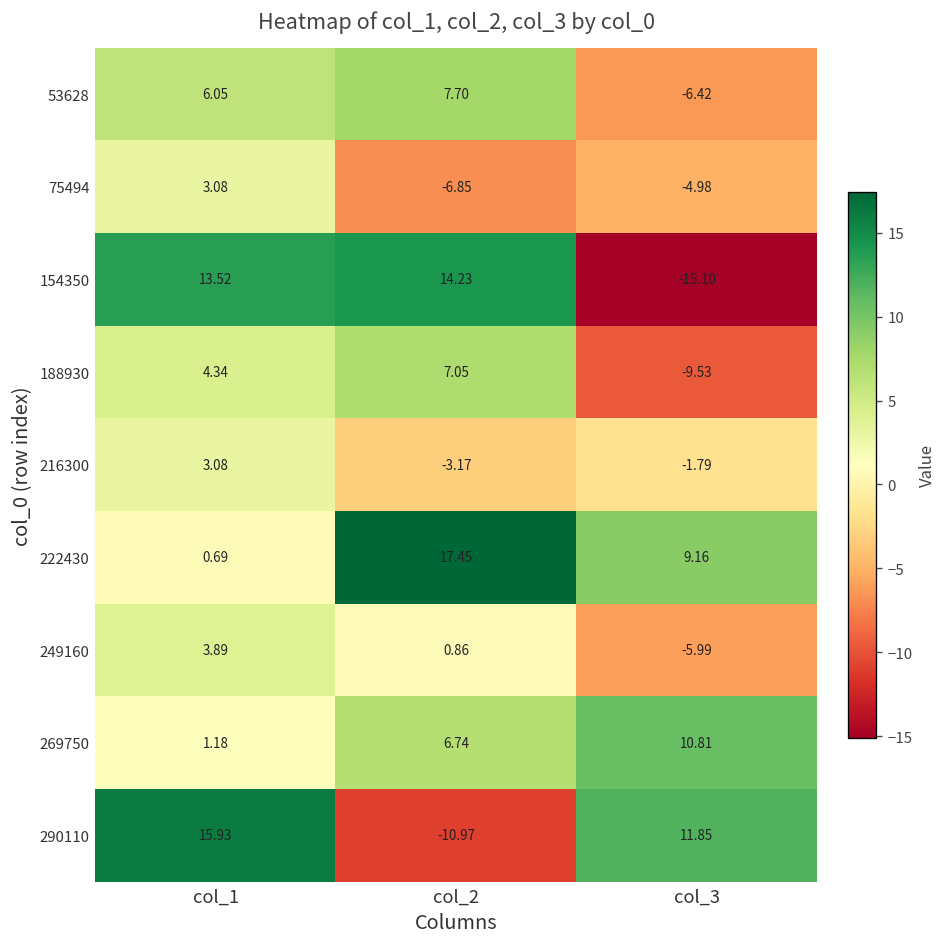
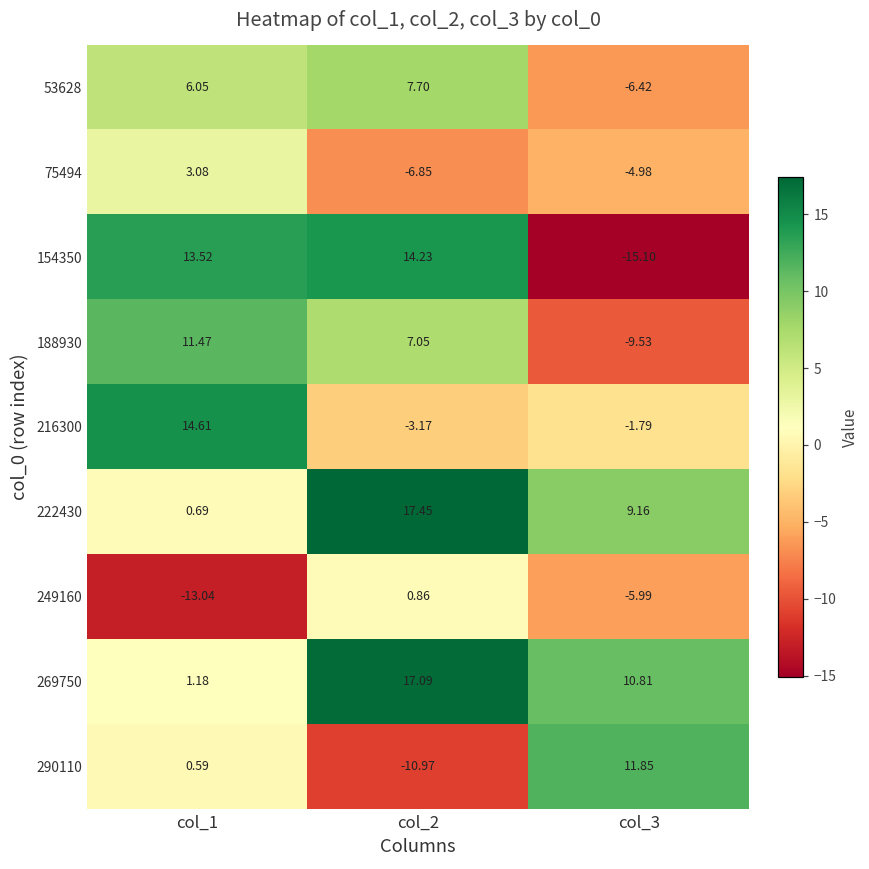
  {
    "53628": {
      "col_1": 6.05,
      "col_2": 7.70,
      "col_3": -6.42
    },
    "75494": {
      "col_1": 3.08,
      "col_2": -6.85,
      "col_3": -4.98
    },
    "154350": {
      "col_1": 13.52,
      "col_2": 14.23,
      "col_3": -15.10
    },
    "188930": {
-     "col_1": 4.34,
+     "col_1": 11.47,
      "col_2": 7.05,
      "col_3": -9.53
    },
    "216300": {
-     "col_1": 3.08,
+     "col_1": 14.61,
      "col_2": -3.17,
      "col_3": -1.79
    },
    "222430": {
      "col_1": 0.69,
      "col_2": 17.45,
      "col_3": 9.16
    },
    "249160": {
-     "col_1": 3.89,
+     "col_1": -13.04,
      "col_2": 0.86,
      "col_3": -5.99
    },
    "269750": {
      "col_1": 1.18,
-     "col_2": 6.74,
+     "col_2": 17.09,
      "col_3": 10.81
    },
    "290110": {
-     "col_1": 15.93,
+     "col_1": 0.59,
      "col_2": -10.97,
      "col_3": 11.85
    }
  }
